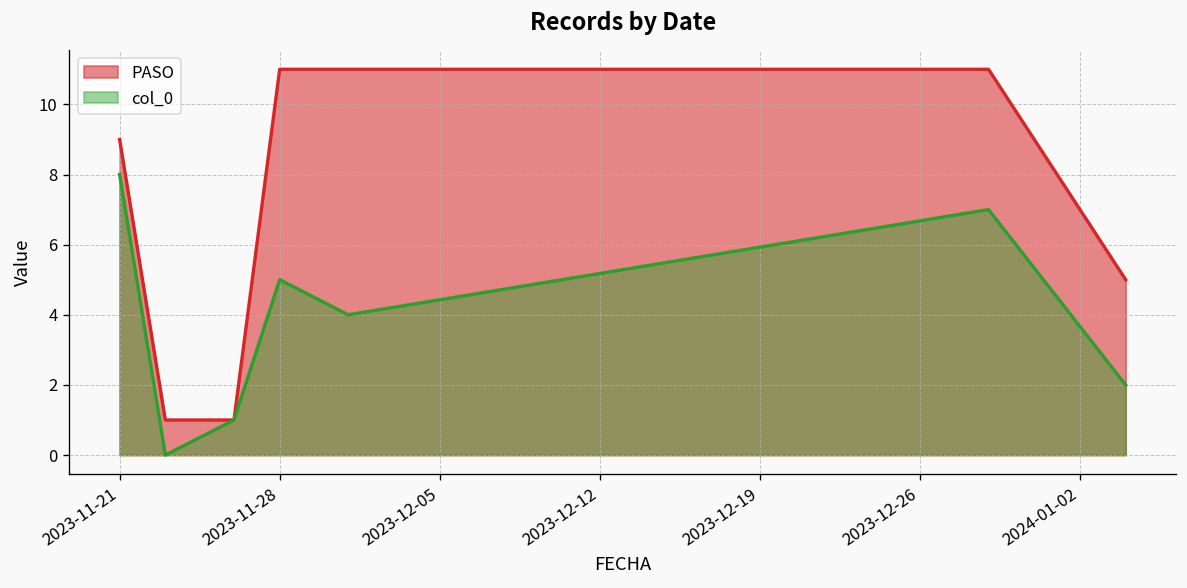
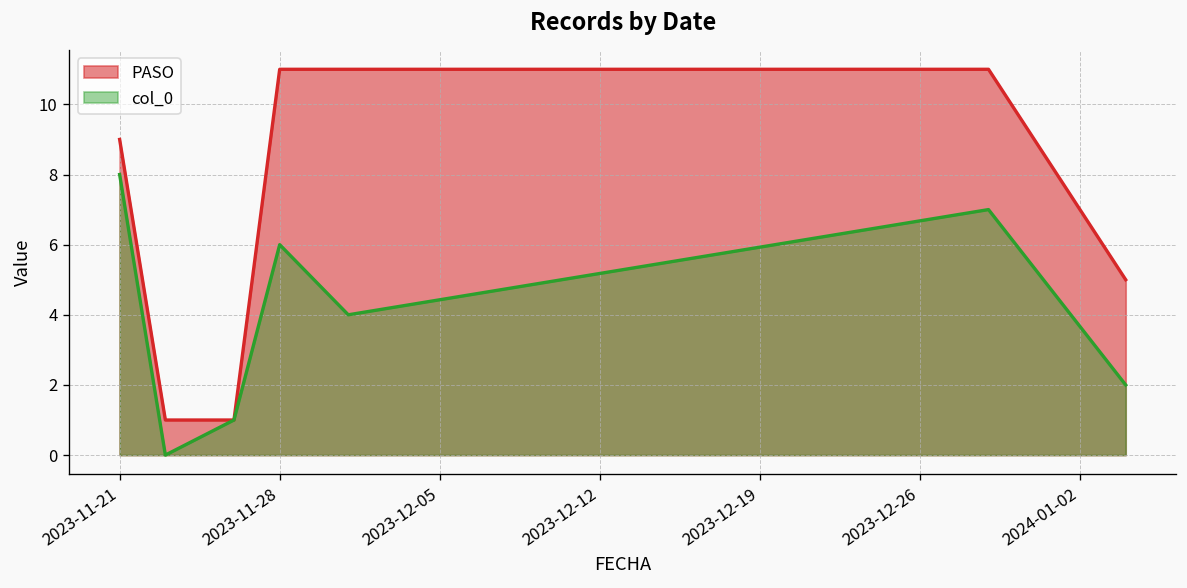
  {
    "PASO": {
      "2023-11-21": 9,
      "2023-11-28": 11
    },
    "col_0": {
      "2023-11-21": 8,
-     "2023-11-28": 5
+     "2023-11-28": 6
    }
  }
